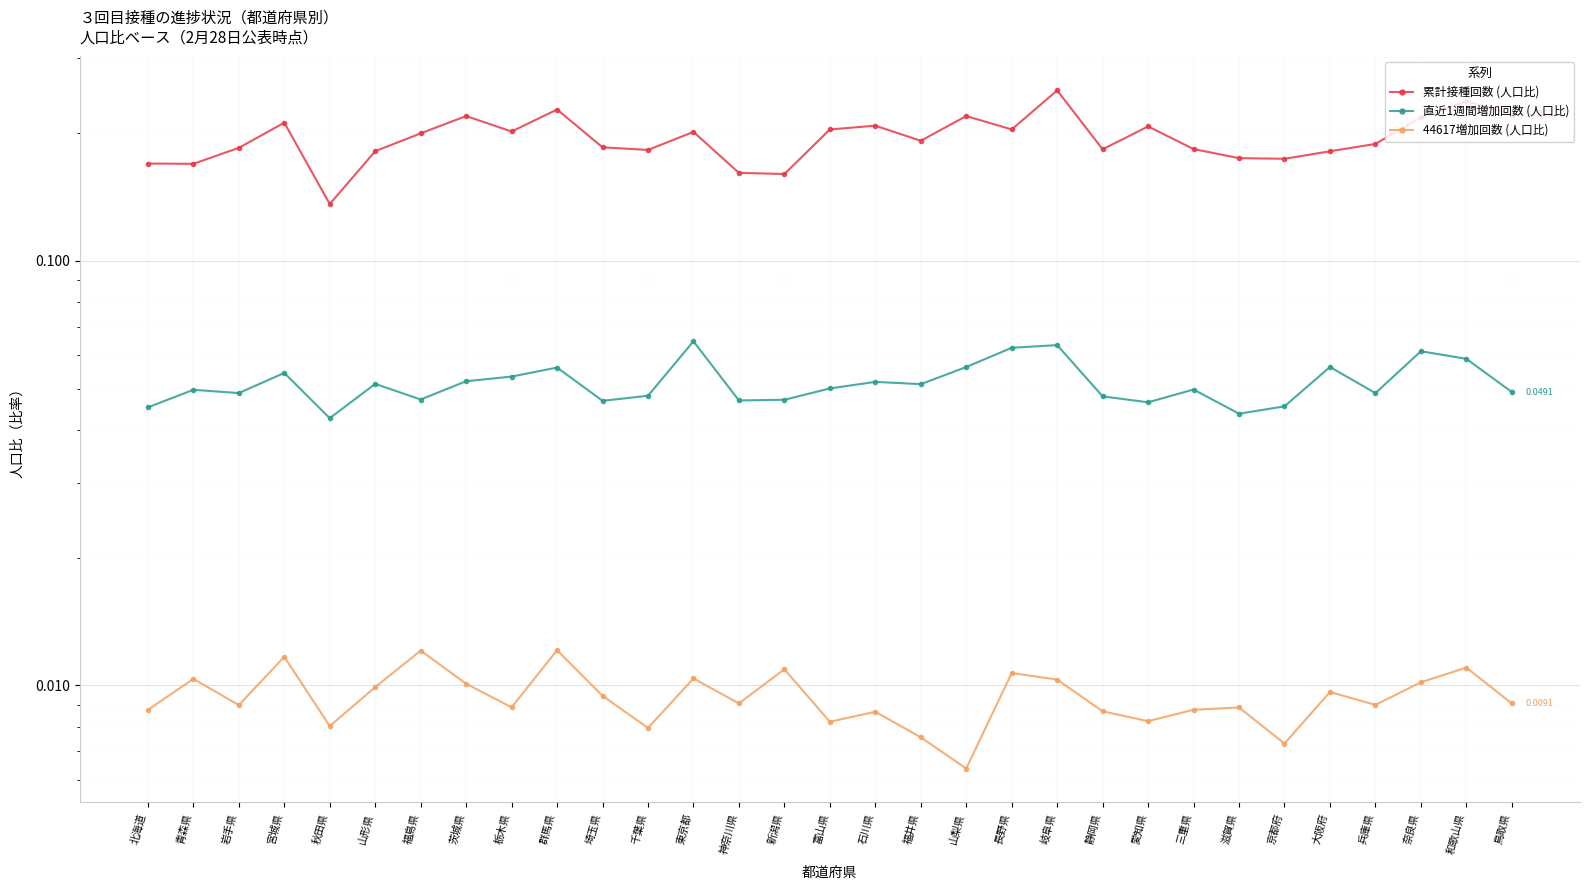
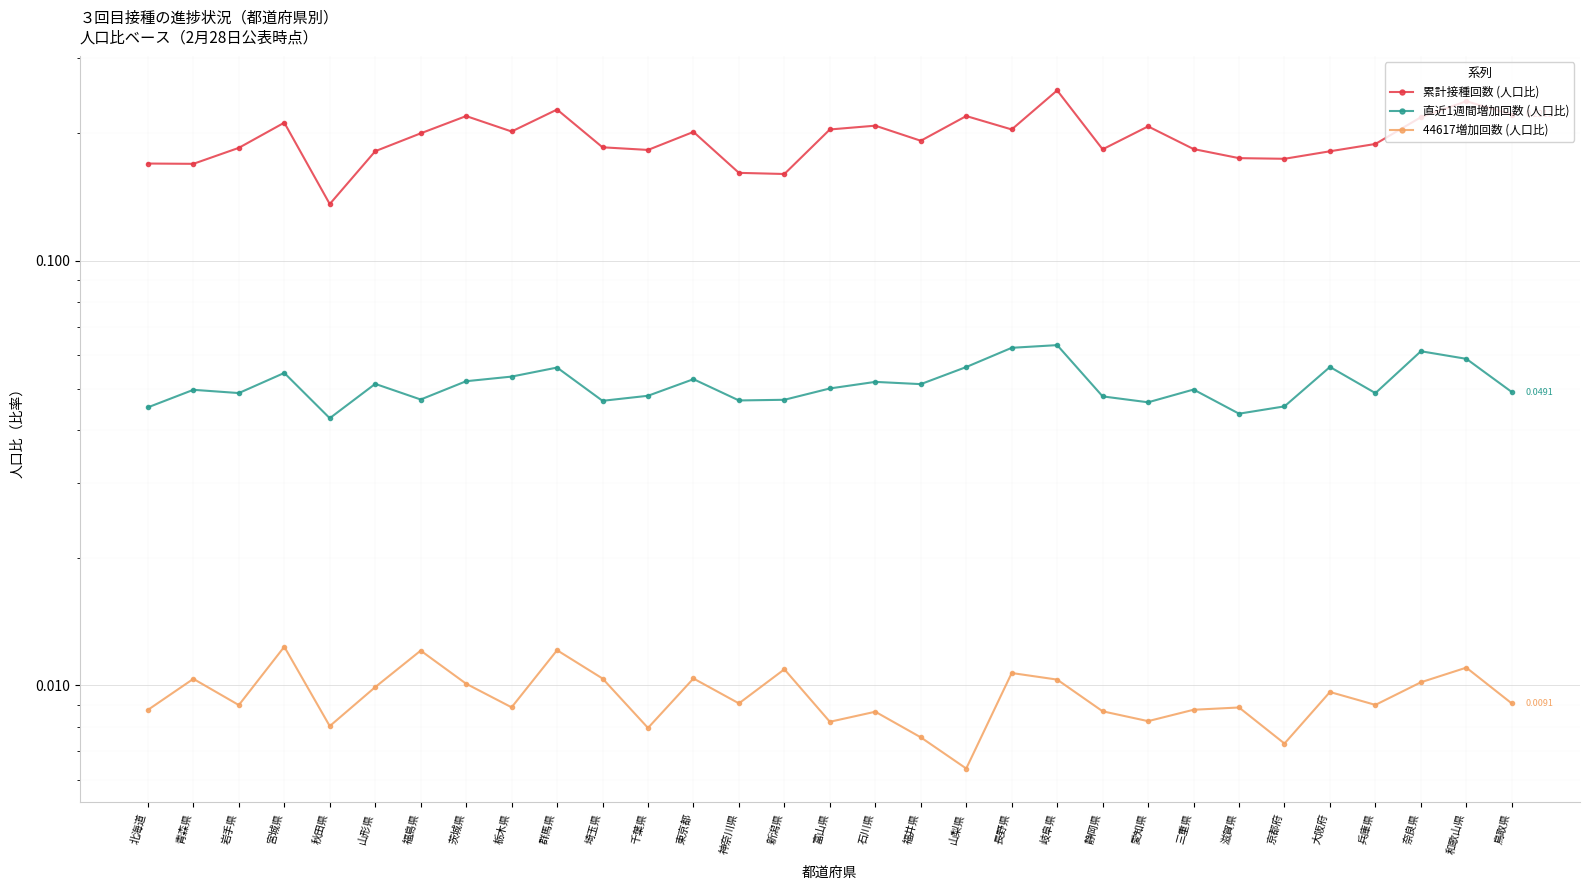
  {
    "累計接種回数 (人口比)": {
      "北海道": 0.170,
      "青森県": 0.169,
      "岩手県": 0.18,
      "宮城県": 0.21,
      "秋田県": 0.136,
      "山形県": 0.181,
      "福島県": 0.20,
      "茨城県": 0.22,
      "栃木県": 0.20,
      "群馬県": 0.23,
      "埼玉県": 0.19,
      "千葉県": 0.183,
      "東京都": 0.20,
      "神奈川県": 0.161,
      "新潟県": 0.160,
      "富山県": 0.20,
      "石川県": 0.21,
      "福井県": 0.19,
      "山梨県": 0.22,
      "長野県": 0.20,
      "岐阜県": 0.25,
      "静岡県": 0.183,
      "愛知県": 0.21,
      "三重県": 0.183,
      "滋賀県": 0.175,
      "京都府": 0.174,
      "大阪府": 0.181,
      "兵庫県": 0.19
    },
    "直近1週間増加回数 (人口比)": {
      "北海道": 0.045,
      "青森県": 0.050,
      "岩手県": 0.049,
      "宮城県": 0.054,
      "秋田県": 0.043,
      "山形県": 0.051,
      "福島県": 0.047,
      "茨城県": 0.052,
      "栃木県": 0.053,
      "群馬県": 0.056,
      "埼玉県": 0.047,
      "千葉県": 0.048,
-     "東京都": 0.065,
+     "東京都": 0.053,
      "神奈川県": 0.047,
      "新潟県": 0.047,
      "富山県": 0.050,
      "石川県": 0.052,
      "福井県": 0.051,
      "山梨県": 0.056,
      "長野県": 0.062,
      "岐阜県": 0.063,
      "静岡県": 0.048,
      "愛知県": 0.046,
      "三重県": 0.050,
      "滋賀県": 0.044,
      "京都府": 0.045,
      "大阪府": 0.056,
      "兵庫県": 0.049,
      "奈良県": 0.061,
      "和歌山県": 0.059
    },
    "44617増加回数 (人口比)": {
      "北海道": 0.0088,
      "青森県": 0.0104,
      "岩手県": 0.0090,
-     "宮城県": 0.0117,
+     "宮城県": 0.0123,
      "秋田県": 0.0080,
      "山形県": 0.0099,
      "福島県": 0.0121,
      "茨城県": 0.0101,
      "栃木県": 0.0089,
      "群馬県": 0.0121,
-     "埼玉県": 0.0095,
+     "埼玉県": 0.0104,
      "千葉県": 0.0079,
      "東京都": 0.0104,
      "神奈川県": 0.0091,
      "新潟県": 0.0109,
      "富山県": 0.0082,
      "石川県": 0.0087,
      "福井県": 0.0075,
      "山梨県": 0.0064,
      "長野県": 0.0107,
      "岐阜県": 0.0103,
      "静岡県": 0.0087,
      "愛知県": 0.0082,
      "三重県": 0.0088,
      "滋賀県": 0.0089,
      "京都府": 0.0073,
      "大阪府": 0.0097,
      "兵庫県": 0.0090,
      "奈良県": 0.0102,
      "和歌山県": 0.0110
    }
  }
